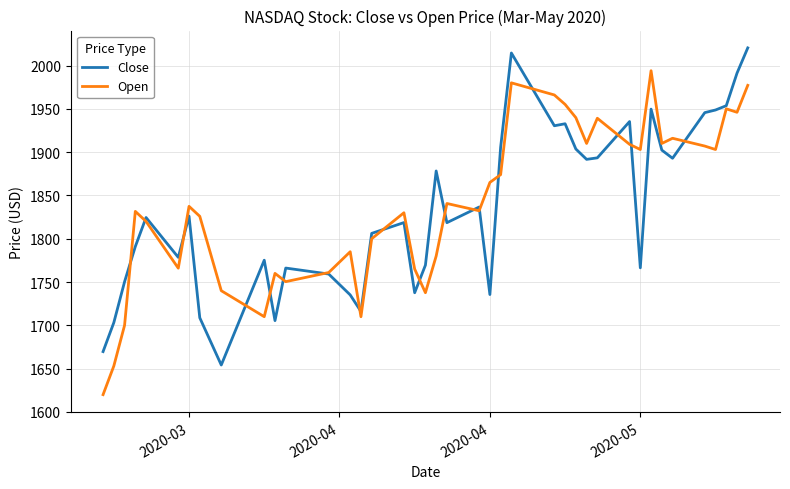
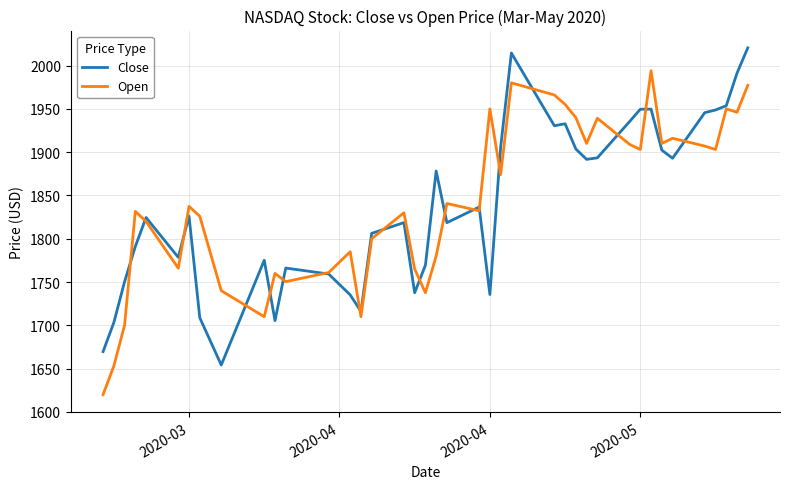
  {
    "Close": {
      "2020-03": 1830,
      "2020-04": 1740,
-     "2020-05": 1770
+     "2020-05": 1950
    },
    "Open": {
      "2020-03": 1840,
-     "2020-04": 1870,
+     "2020-04": 1950,
      "2020-05": 1900
    }
  }
